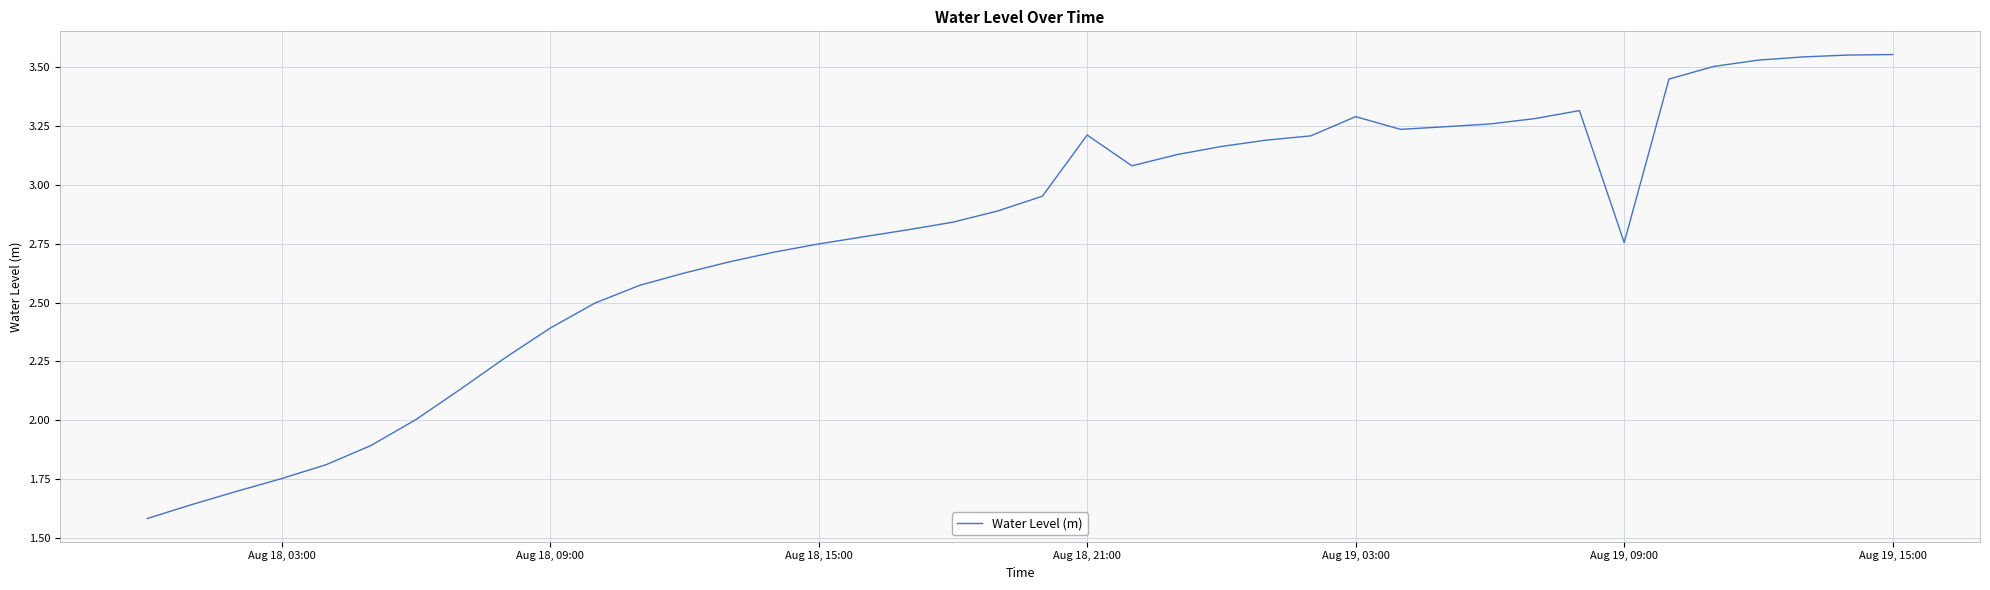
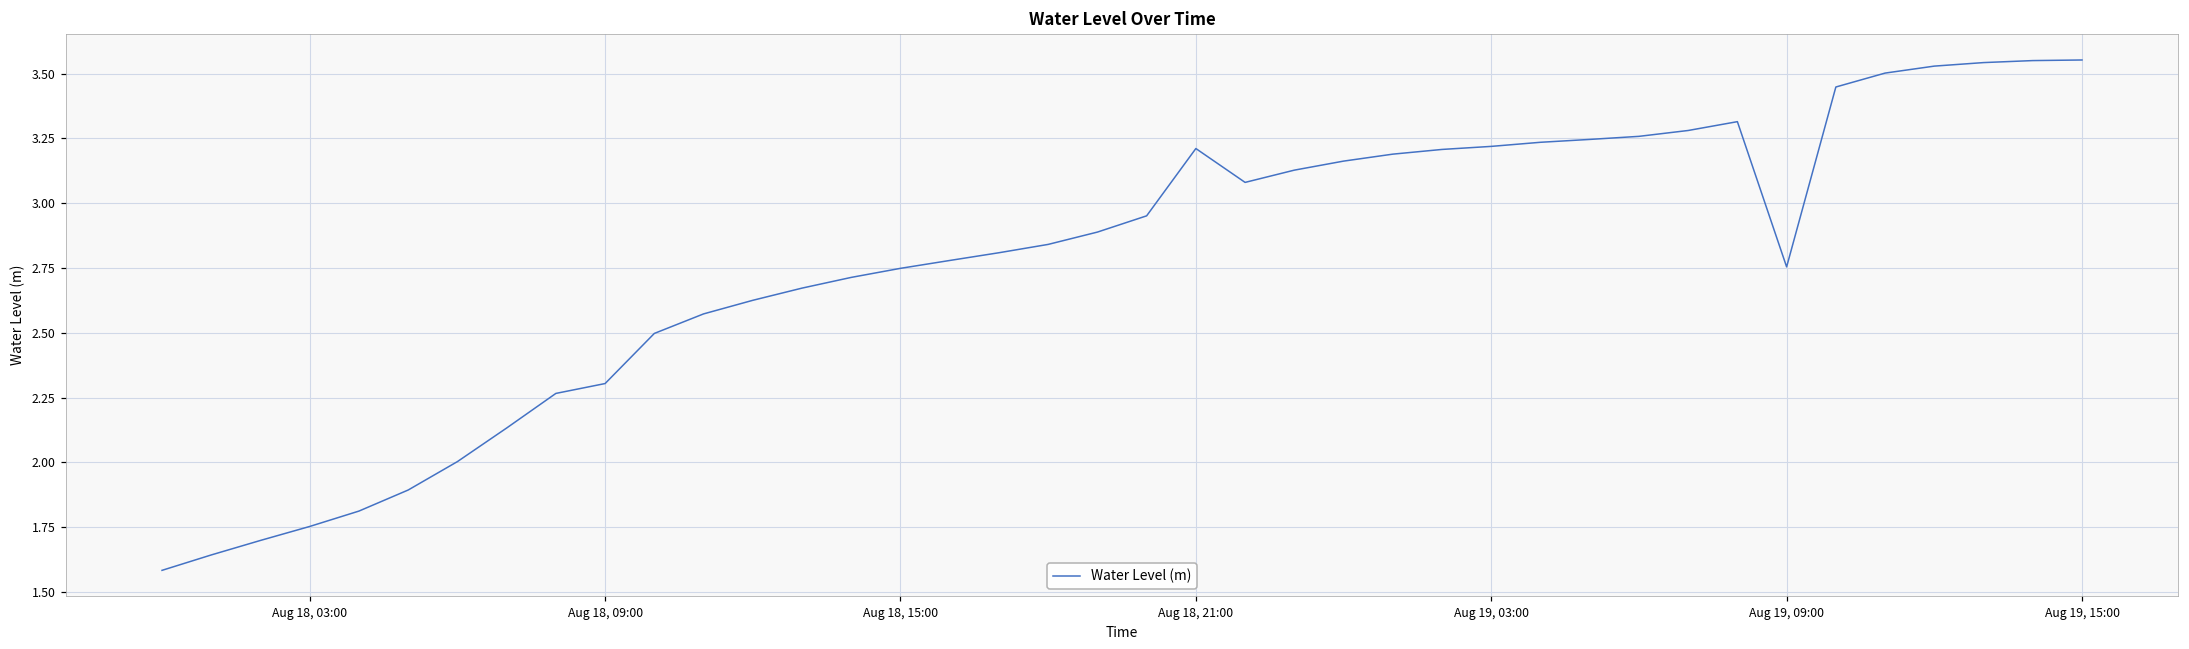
  {
    "Aug 18, 03:00": 1.75,
-   "Aug 18, 09:00": 2.39,
+   "Aug 18, 09:00": 2.30,
    "Aug 18, 15:00": 2.75,
    "Aug 18, 21:00": 3.21,
-   "Aug 19, 03:00": 3.29,
+   "Aug 19, 03:00": 3.22,
    "Aug 19, 09:00": 2.75,
    "Aug 19, 15:00": 3.55
  }
